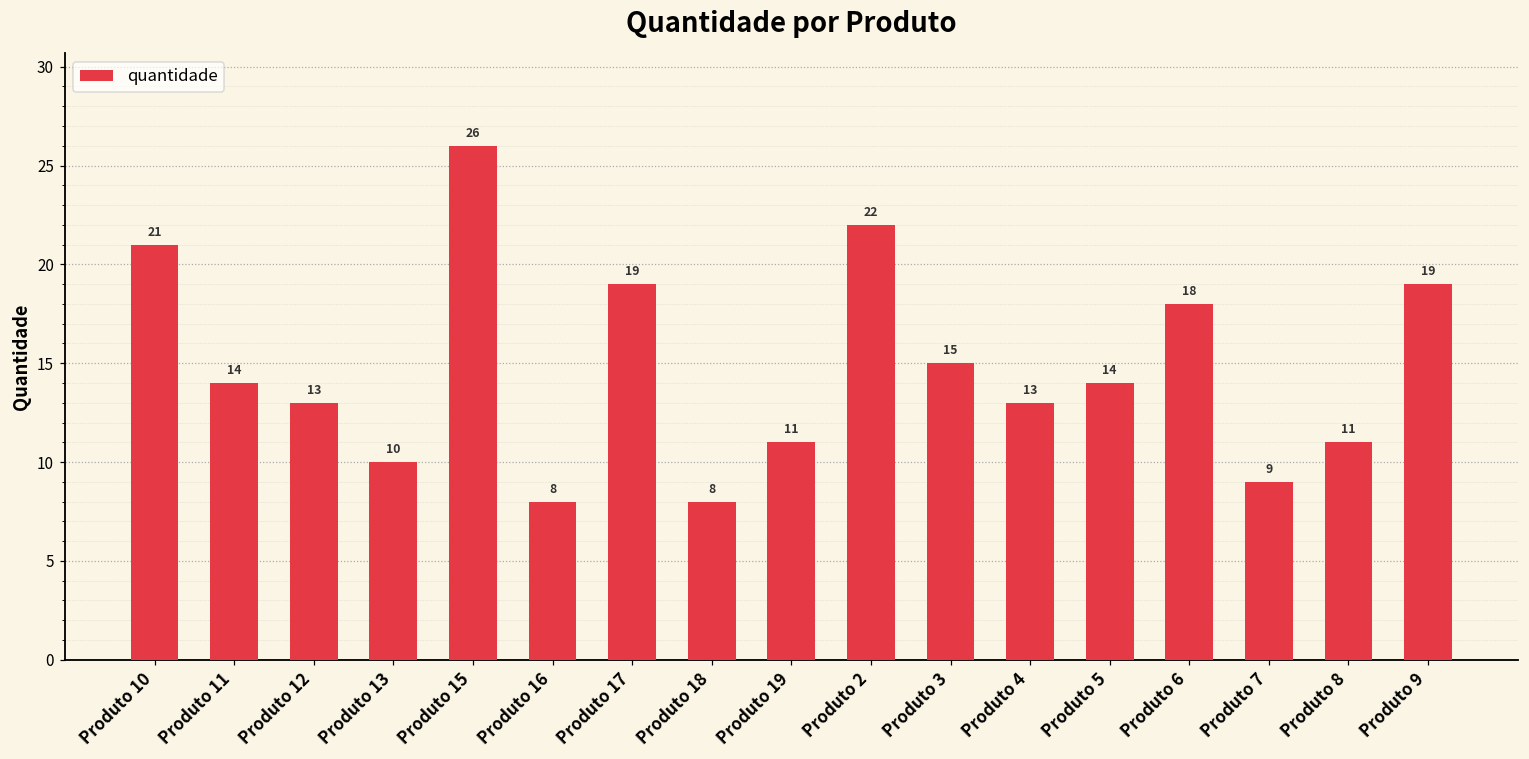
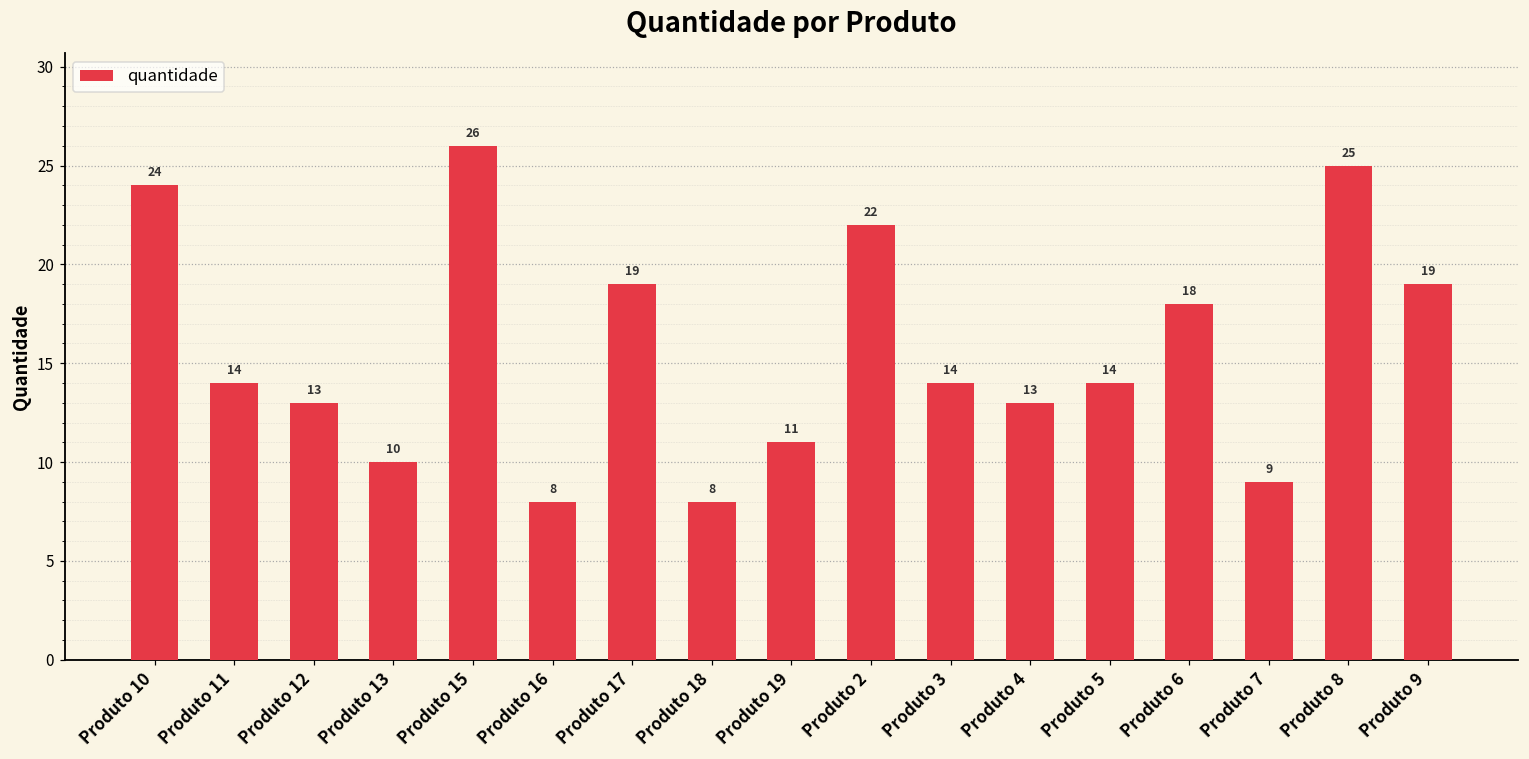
  {
-   "Produto 10": 21,
+   "Produto 10": 24,
    "Produto 11": 14,
    "Produto 12": 13,
    "Produto 13": 10,
    "Produto 15": 26,
    "Produto 16": 8,
    "Produto 17": 19,
    "Produto 18": 8,
    "Produto 19": 11,
    "Produto 2": 22,
-   "Produto 3": 15,
+   "Produto 3": 14,
    "Produto 4": 13,
    "Produto 5": 14,
    "Produto 6": 18,
    "Produto 7": 9,
-   "Produto 8": 11,
+   "Produto 8": 25,
    "Produto 9": 19
  }
